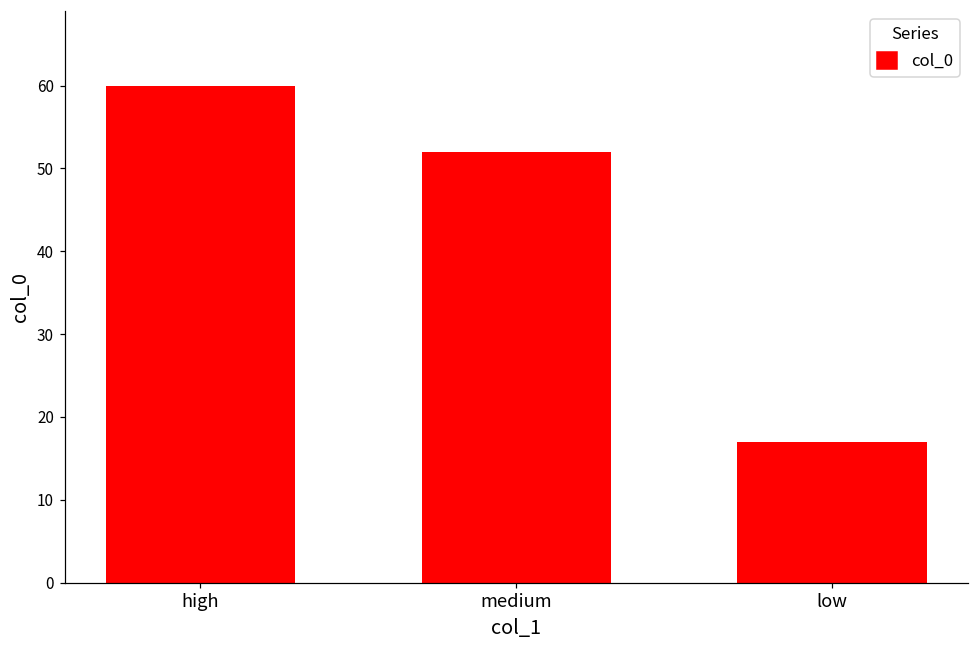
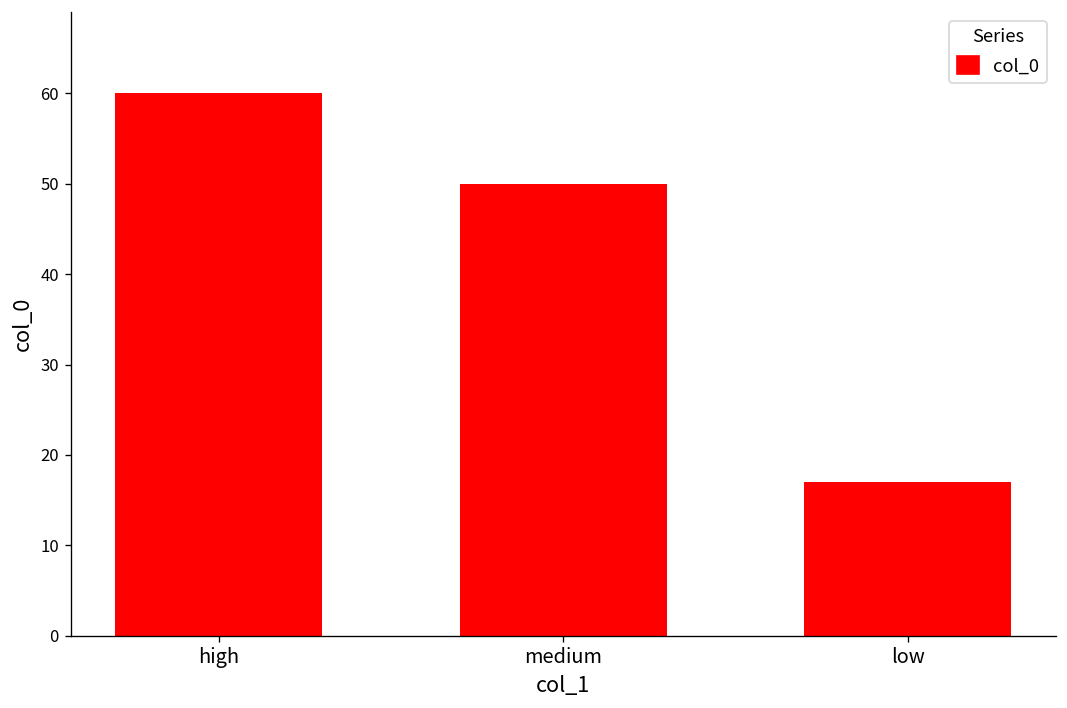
  {
    "high": 60,
-   "medium": 52,
+   "medium": 50,
    "low": 17
  }
